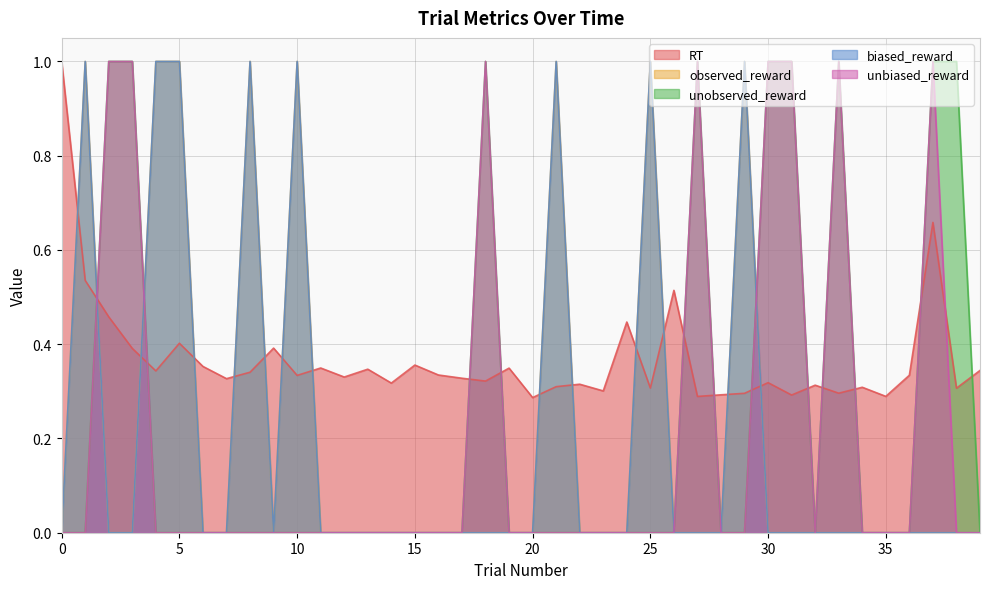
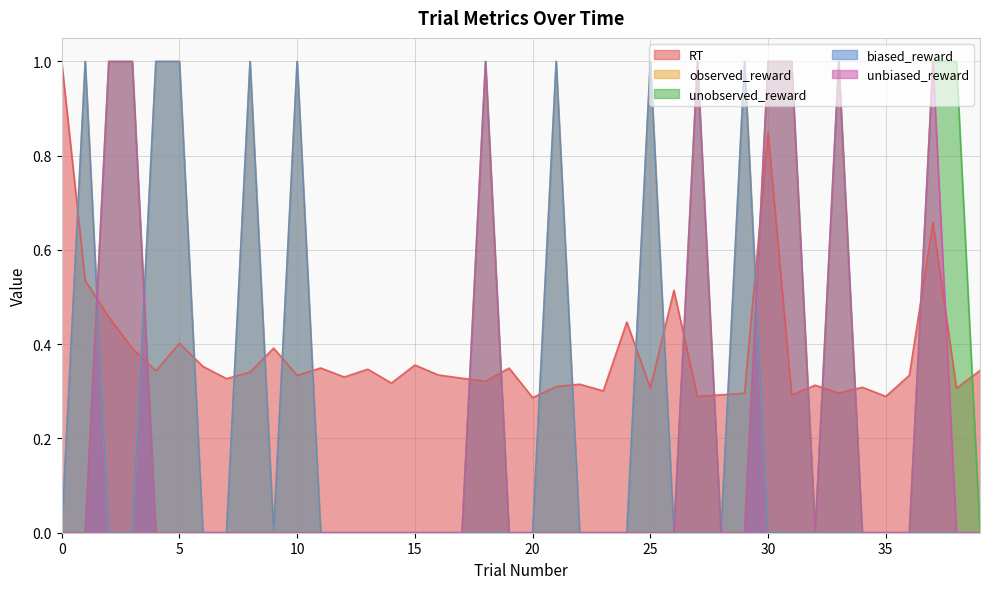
  {
    "RT": {
      "0": 1.00,
      "5": 0.40,
      "10": 0.33,
      "15": 0.36,
      "20": 0.29,
      "25": 0.31,
-     "30": 0.32,
+     "30": 0.85,
      "35": 0.29
    },
    "biased_reward": {
      "5": 1.00,
      "10": 1.00,
      "30": 0.00
    }
  }
